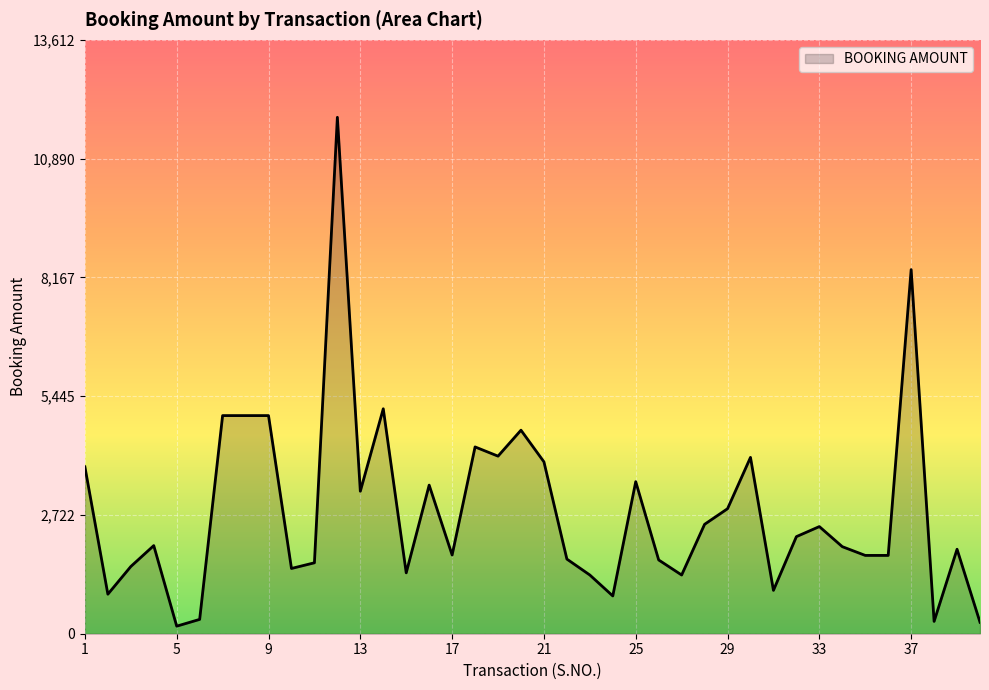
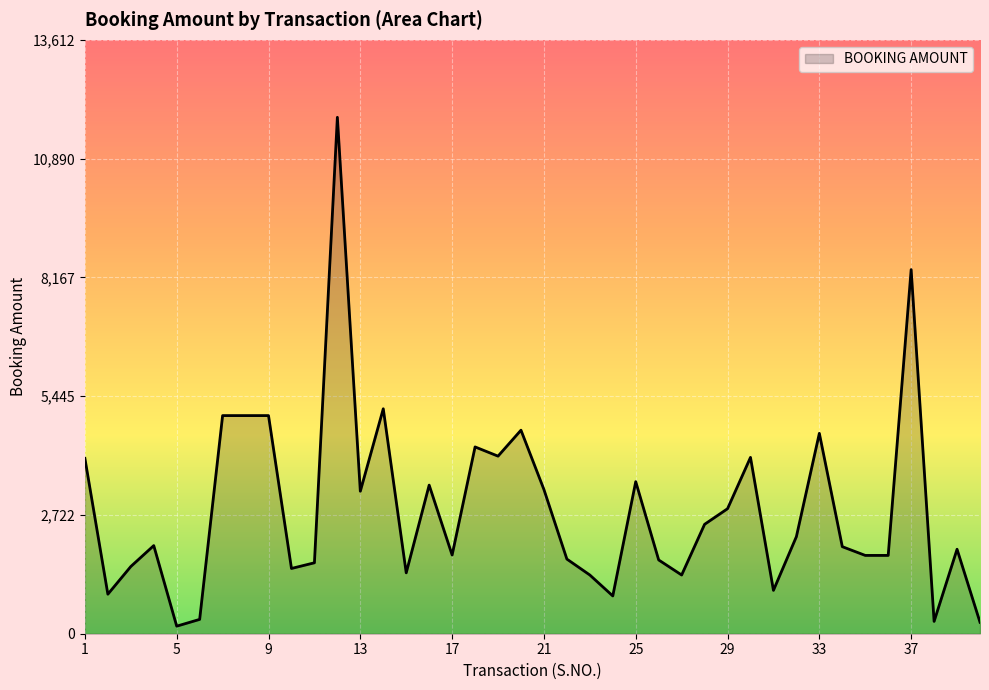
  {
-   "1": "3,800",
+   "1": "4,000",
    "5": "200",
    "9": "5,000",
    "13": "3,300",
    "17": "1,800",
-   "21": "3,900",
+   "21": "3,300",
    "25": "3,500",
    "29": "2,900",
-   "33": "2,500",
+   "33": "4,600",
    "37": "8,300"
  }
